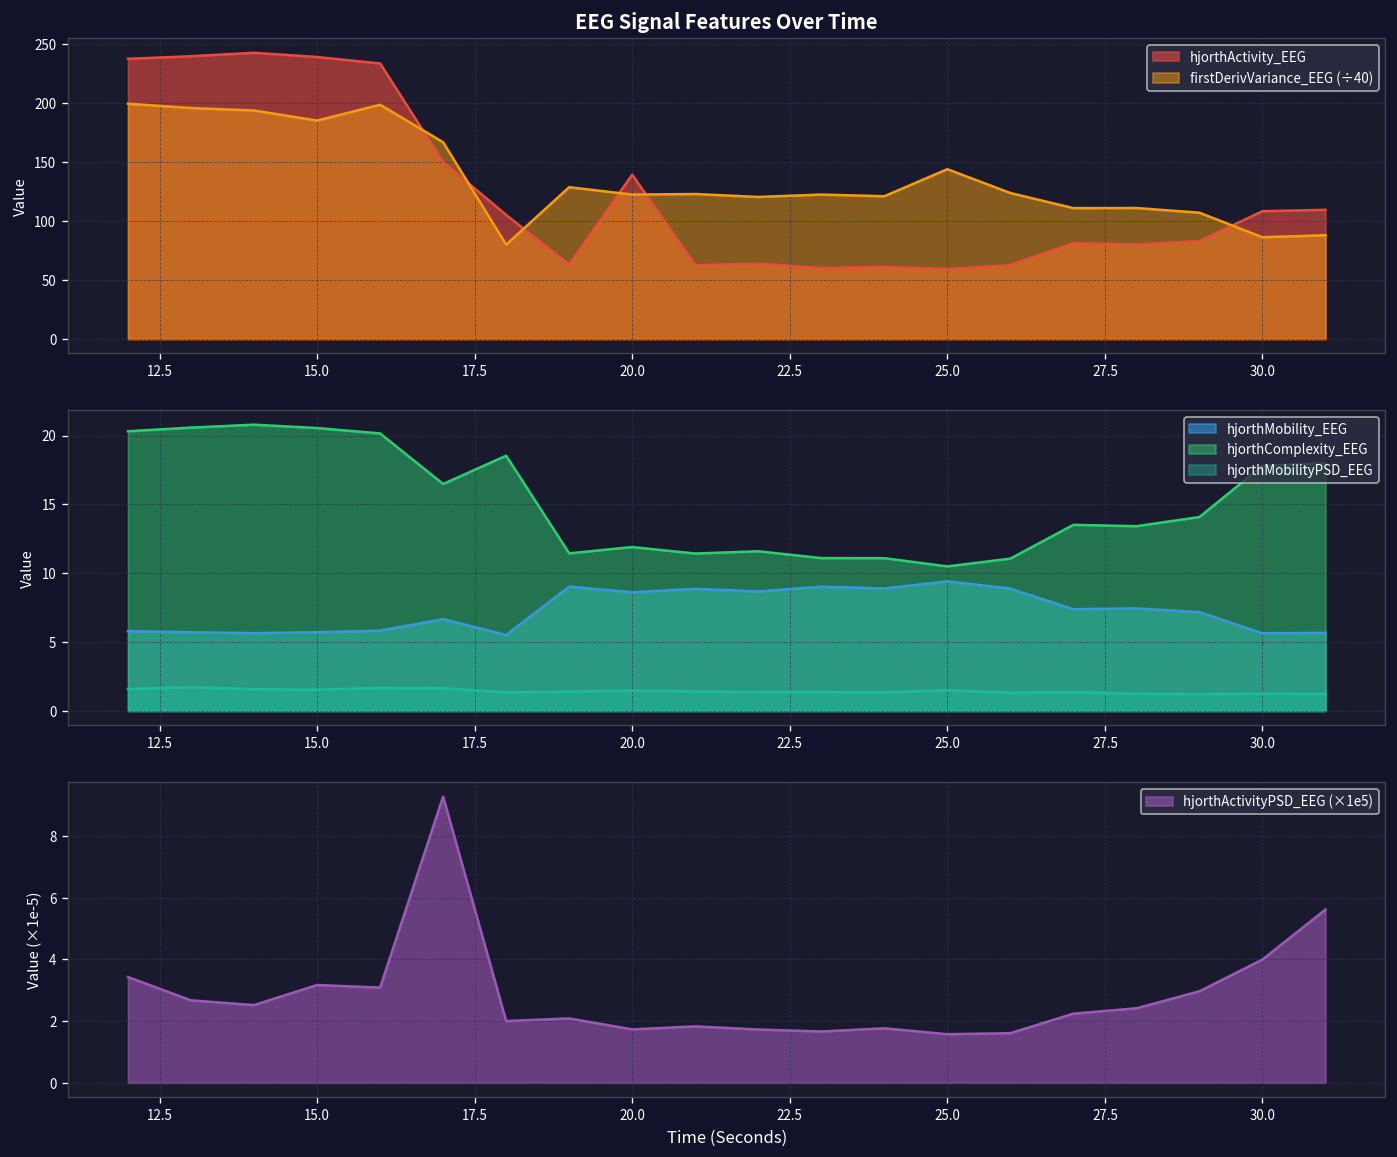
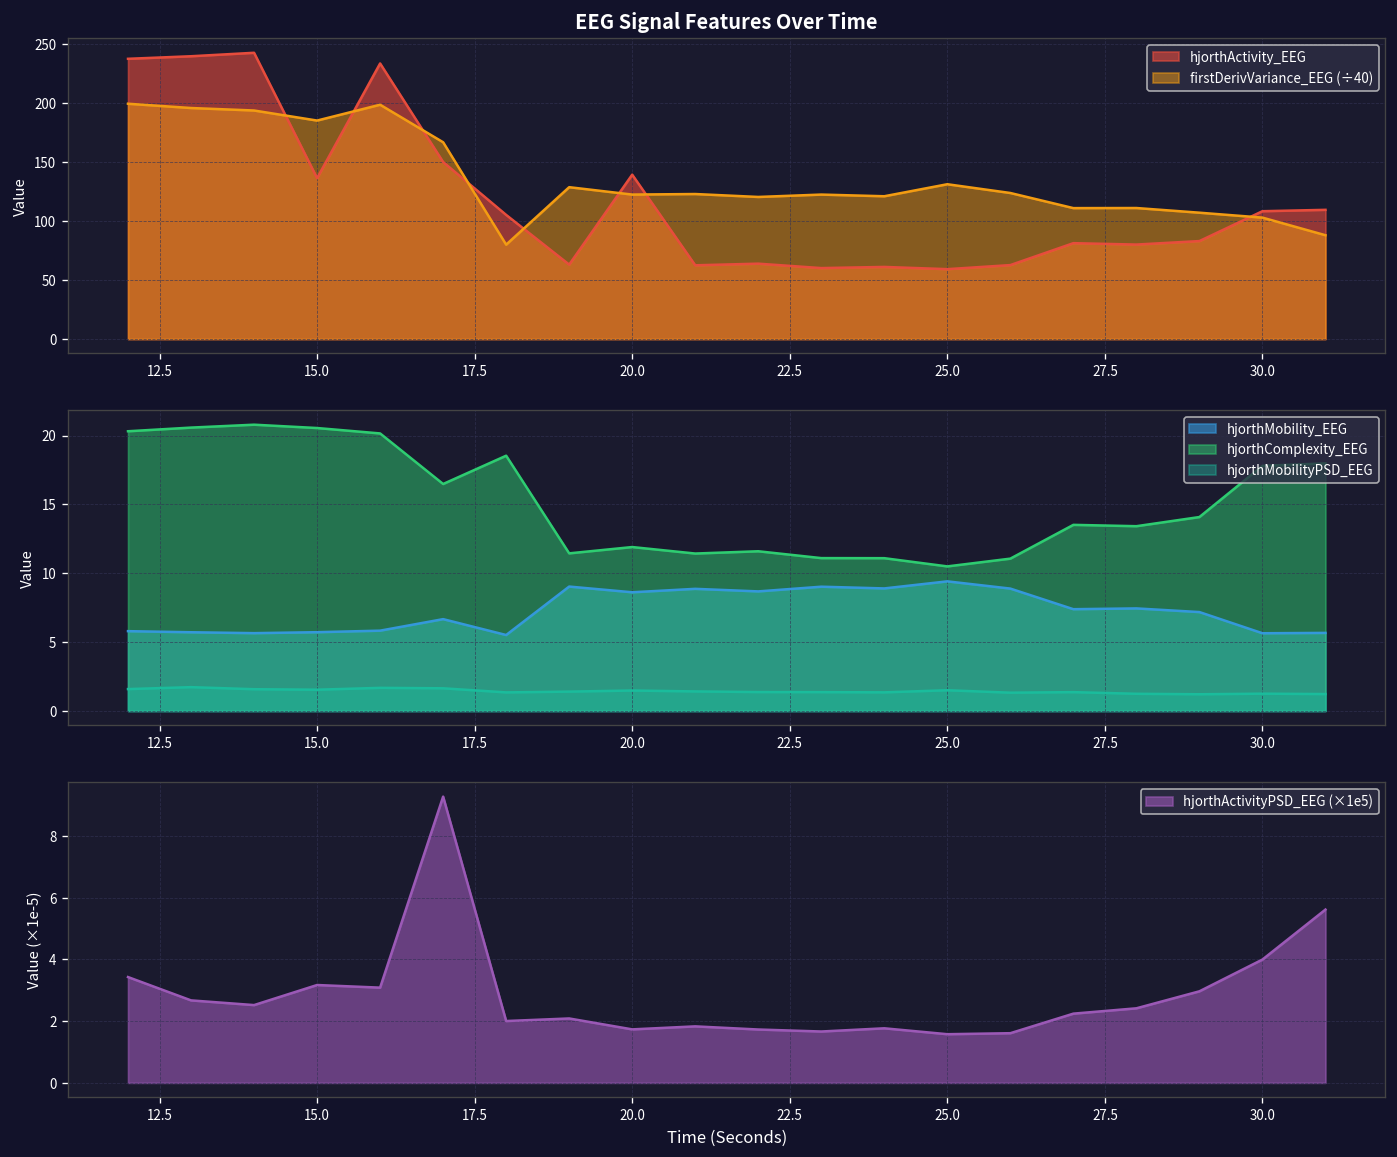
  {
    "EEG Signal Features Over Time": {
      "hjorthActivity_EEG": {
-       "15.0": 240,
+       "15.0": 140,
        "20.0": 140,
        "25.0": 60,
        "30.0": 110
      },
      "firstDerivVariance_EEG (÷40)": {
        "15.0": 180,
        "20.0": 120,
-       "25.0": 140,
-       "30.0": 90
+       "25.0": 130,
+       "30.0": 100
      }
    }
  }
